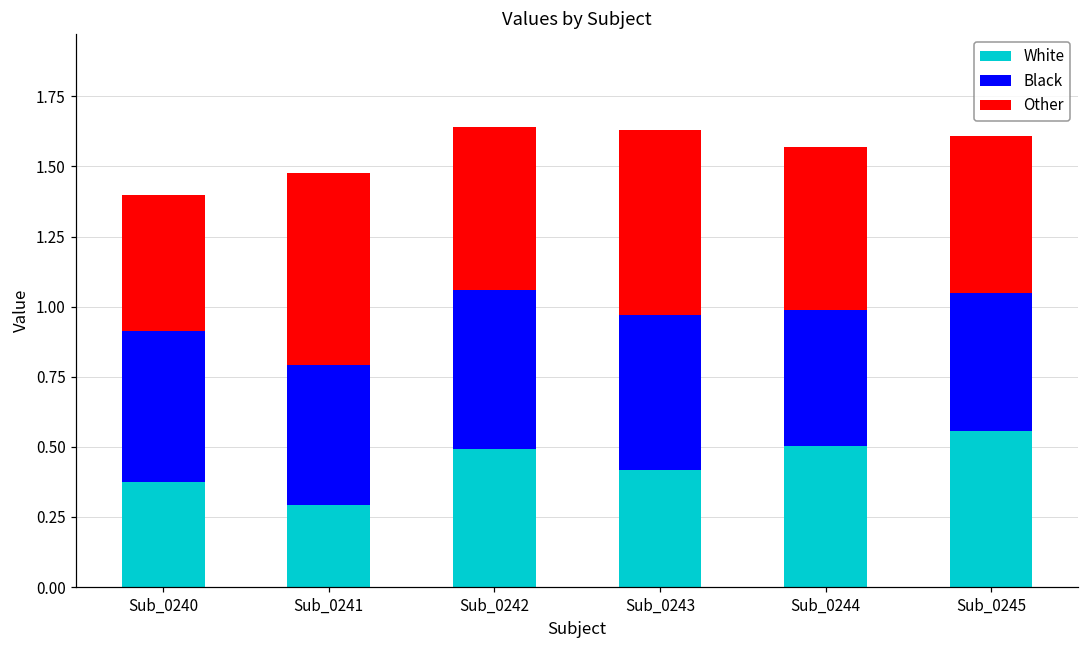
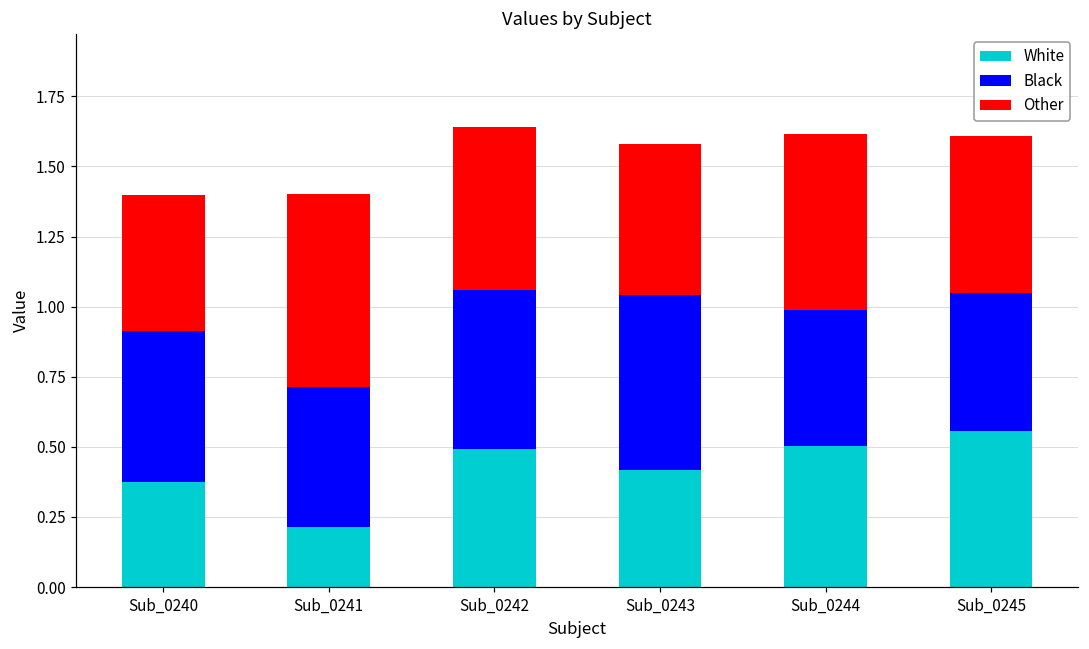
  {
    "White": {
      "Sub_0240": 0.37,
-     "Sub_0241": 0.29,
+     "Sub_0241": 0.22,
      "Sub_0242": 0.49,
      "Sub_0243": 0.42,
      "Sub_0244": 0.50,
      "Sub_0245": 0.56
    },
    "Black": {
      "Sub_0240": 0.54,
      "Sub_0241": 0.50,
      "Sub_0242": 0.57,
-     "Sub_0243": 0.55,
+     "Sub_0243": 0.62,
      "Sub_0244": 0.48,
      "Sub_0245": 0.49
    },
    "Other": {
      "Sub_0240": 0.49,
      "Sub_0241": 0.69,
      "Sub_0242": 0.58,
-     "Sub_0243": 0.66,
-     "Sub_0244": 0.58,
+     "Sub_0243": 0.54,
+     "Sub_0244": 0.63,
      "Sub_0245": 0.56
    }
  }
